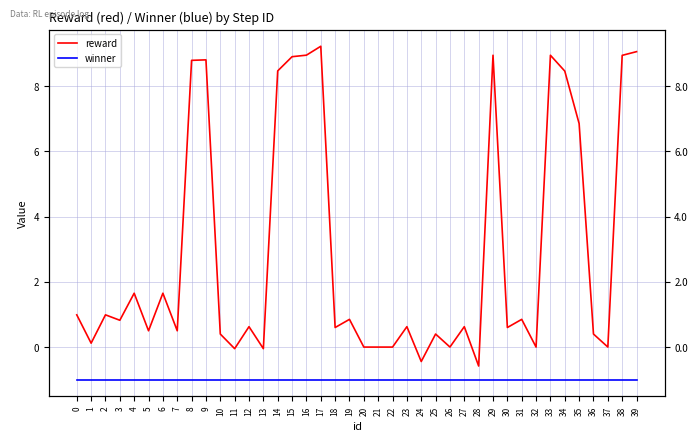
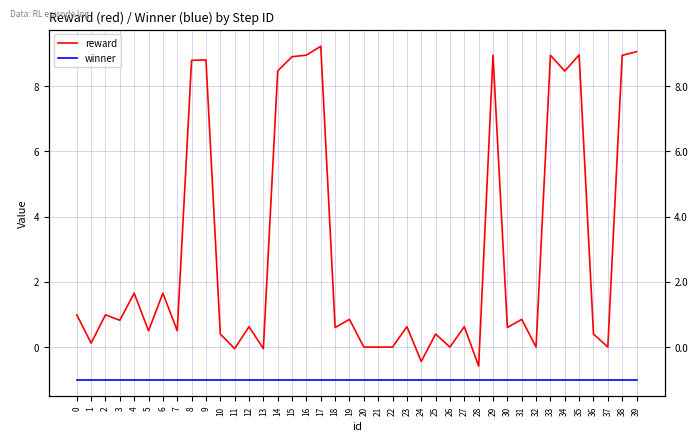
  {
    "reward": {
      "0": 1.0,
      "1": 0.1,
      "2": 1.0,
      "3": 0.8,
      "4": 1.7,
      "5": 0.5,
      "6": 1.7,
      "7": 0.5,
      "8": 8.8,
      "9": 8.8,
      "10": 0.4,
      "11": 0.0,
      "12": 0.6,
      "13": 0.0,
      "14": 8.5,
      "15": 8.9,
      "16": 9.0,
      "17": 9.2,
      "18": 0.6,
      "19": 0.9,
      "20": 0.0,
      "21": 0.0,
      "22": 0.0,
      "23": 0.6,
      "24": -0.4,
      "25": 0.4,
      "26": 0.0,
      "27": 0.6,
      "28": -0.6,
      "29": 9.0,
      "30": 0.6,
      "31": 0.9,
      "32": 0.0,
      "33": 9.0,
      "34": 8.5,
-     "35": 6.9,
+     "35": 9.0,
      "36": 0.4,
      "37": 0.0,
      "38": 8.9,
      "39": 9.1
    },
    "winner": {
      "0": -1.0,
      "1": -1.0,
      "2": -1.0,
      "3": -1.0,
      "4": -1.0,
      "5": -1.0,
      "6": -1.0,
      "7": -1.0,
      "8": -1.0,
      "9": -1.0,
      "10": -1.0,
      "11": -1.0,
      "12": -1.0,
      "13": -1.0,
      "14": -1.0,
      "15": -1.0,
      "16": -1.0,
      "17": -1.0,
      "18": -1.0,
      "19": -1.0,
      "20": -1.0,
      "21": -1.0,
      "22": -1.0,
      "23": -1.0,
      "24": -1.0,
      "25": -1.0,
      "26": -1.0,
      "27": -1.0,
      "28": -1.0,
      "29": -1.0,
      "30": -1.0,
      "31": -1.0,
      "32": -1.0,
      "33": -1.0,
      "34": -1.0,
      "35": -1.0,
      "36": -1.0,
      "37": -1.0,
      "38": -1.0,
      "39": -1.0
    }
  }
